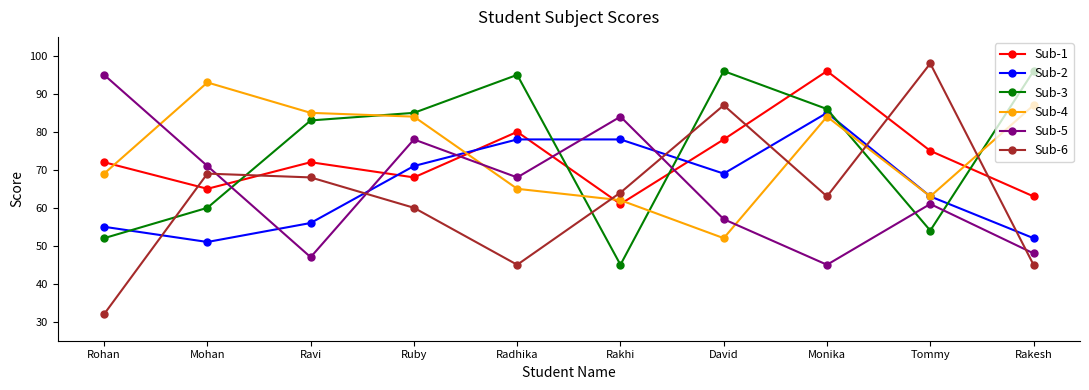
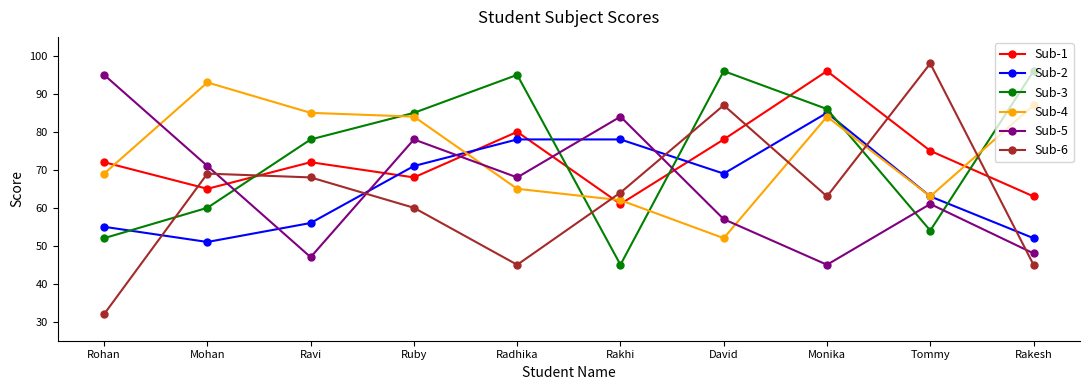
  {
    "Sub-1": {
      "Rohan": 72,
      "Mohan": 65,
      "Ravi": 72,
      "Ruby": 68,
      "Radhika": 80,
      "Rakhi": 61,
      "David": 78,
      "Monika": 96,
      "Tommy": 75,
      "Rakesh": 63
    },
    "Sub-2": {
      "Rohan": 55,
      "Mohan": 51,
      "Ravi": 56,
      "Ruby": 71,
      "Radhika": 78,
      "Rakhi": 78,
      "David": 69,
      "Monika": 85,
      "Rakesh": 52
    },
    "Sub-3": {
      "Rohan": 52,
      "Mohan": 60,
-     "Ravi": 83,
+     "Ravi": 78,
      "Ruby": 85,
      "Radhika": 95,
      "Rakhi": 45,
      "David": 96,
      "Monika": 86,
      "Tommy": 54
    },
    "Sub-4": {
      "Rohan": 69,
      "Mohan": 93,
      "Ravi": 85,
      "Ruby": 84,
      "Radhika": 65,
      "Rakhi": 62,
      "David": 52,
      "Monika": 84
    },
    "Sub-5": {
      "Rohan": 95,
      "Mohan": 71,
      "Ravi": 47,
      "Ruby": 78,
      "Radhika": 68,
      "Rakhi": 84,
      "David": 57,
      "Monika": 45,
      "Tommy": 61,
      "Rakesh": 48
    },
    "Sub-6": {
      "Rohan": 32,
      "Mohan": 69,
      "Ravi": 68,
      "Ruby": 60,
      "Radhika": 45,
      "Rakhi": 64,
      "David": 87,
      "Monika": 63,
      "Tommy": 98,
      "Rakesh": 45
    }
  }
